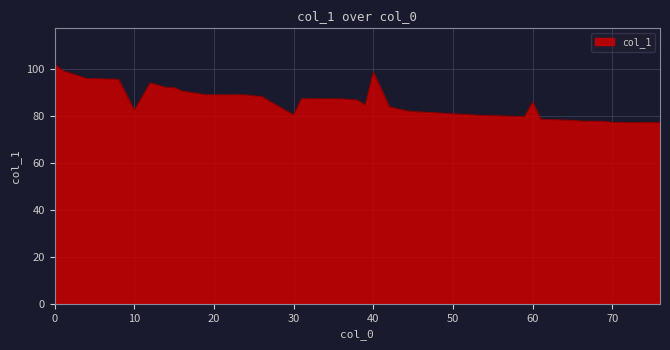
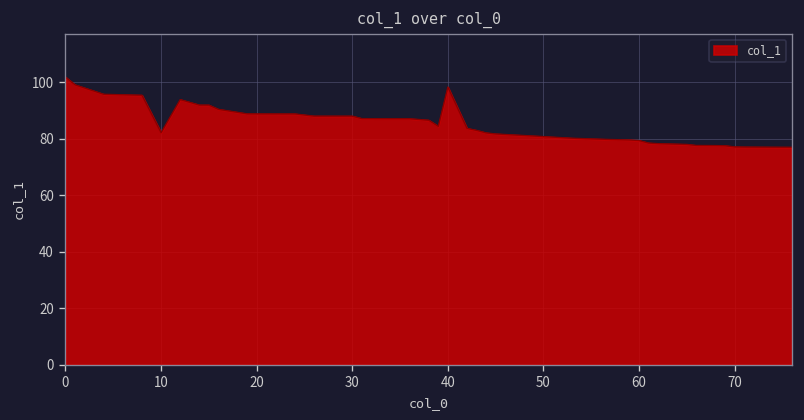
  {
    "0": 102,
    "10": 82,
-   "30": 80,
+   "30": 88,
    "40": 98,
-   "60": 86,
+   "60": 79,
    "70": 77
  }
